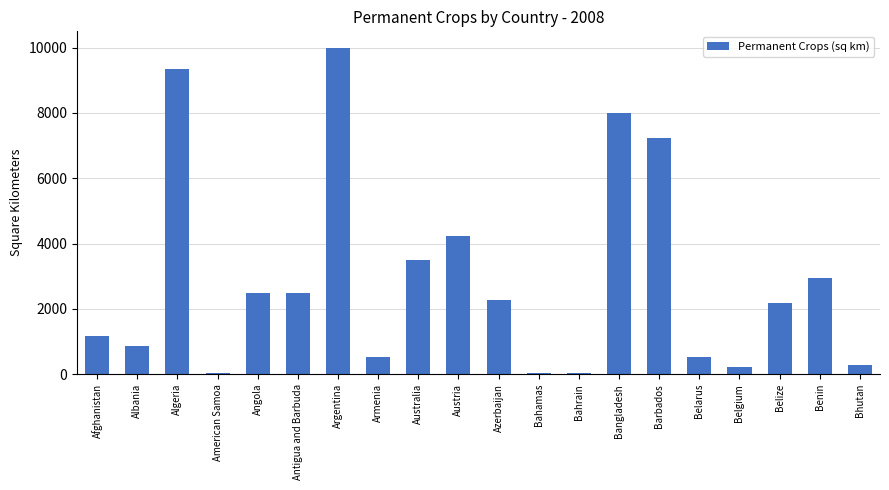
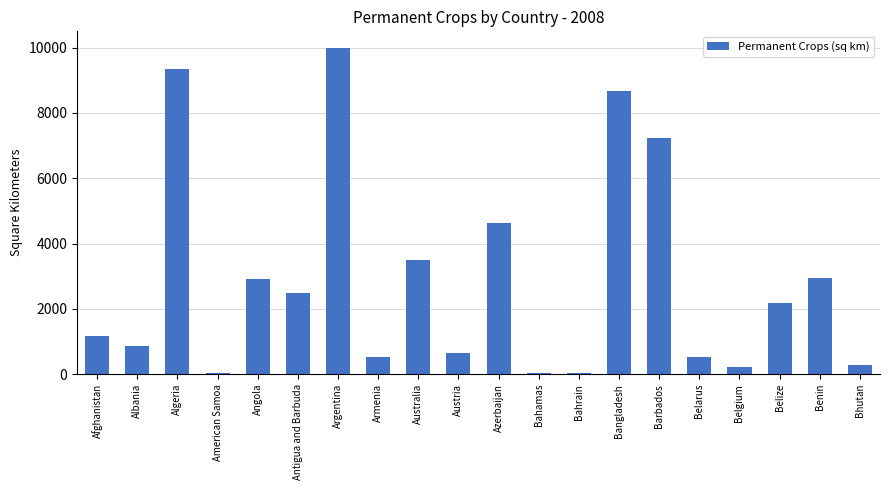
  {
    "Afghanistan": 1200,
    "Albania": 900,
    "Algeria": 9400,
-   "Angola": 2500,
+   "Angola": 2900,
    "Antigua and Barbuda": 2500,
    "Argentina": 10000,
    "Armenia": 500,
    "Australia": 3500,
-   "Austria": 4200,
-   "Azerbaijan": 2300,
-   "Bangladesh": 8000,
+   "Austria": 700,
+   "Azerbaijan": 4600,
+   "Bangladesh": 8700,
    "Barbados": 7200,
    "Belarus": 500,
    "Belgium": 200,
    "Belize": 2200,
    "Benin": 3000,
    "Bhutan": 300
  }
